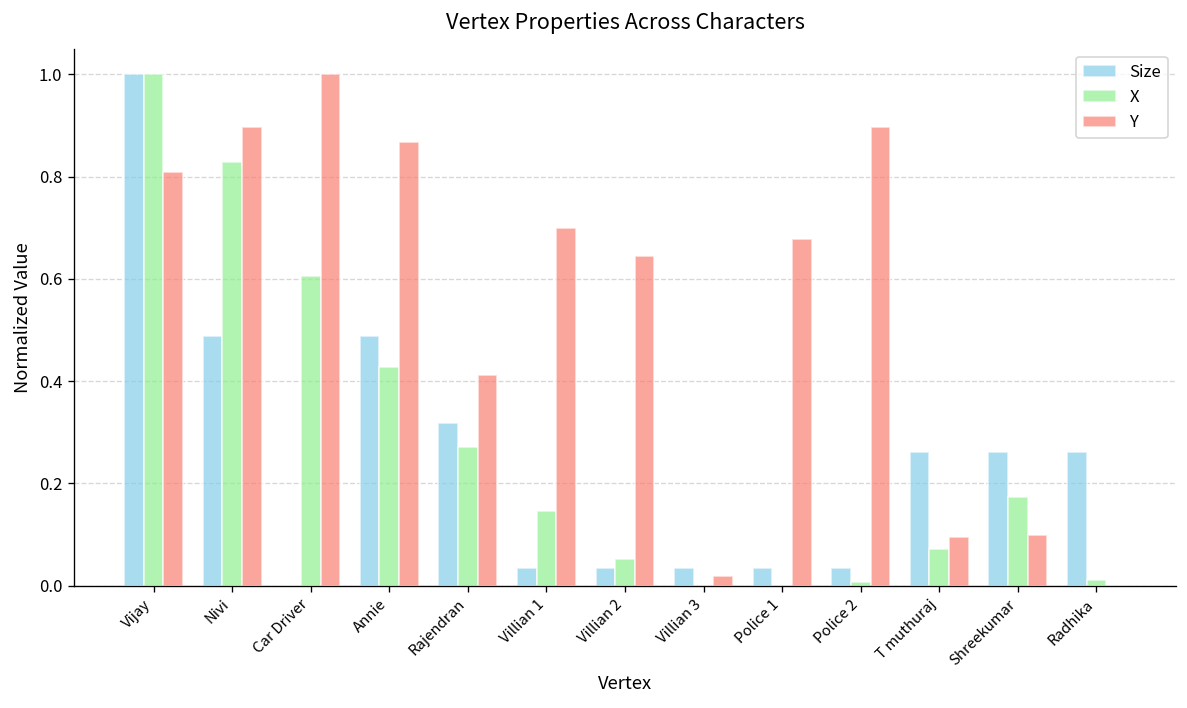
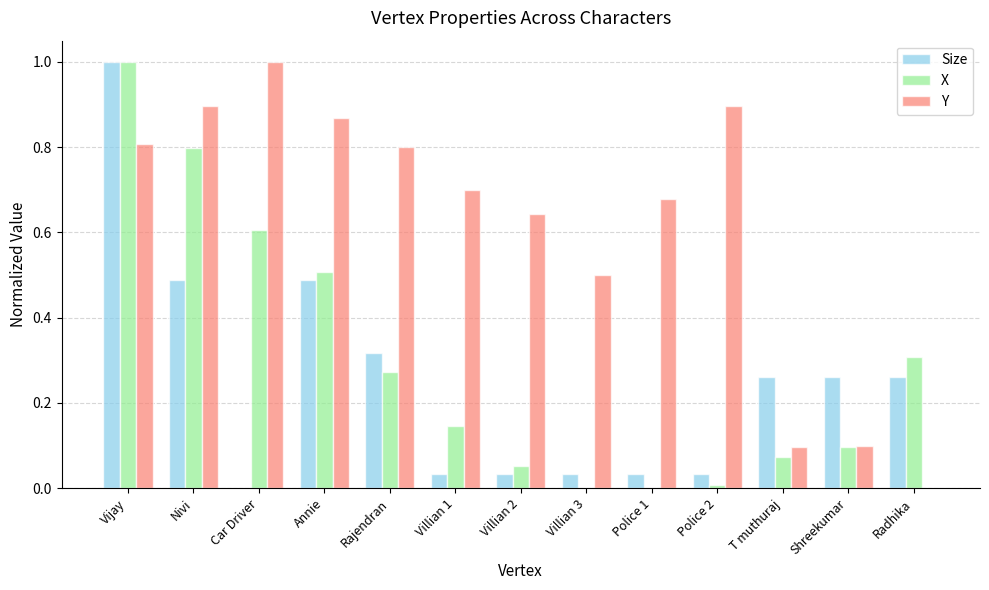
  {
    "Size": {
      "Vijay": 1.00,
      "Nivi": 0.49,
      "Car Driver": 0.00,
      "Annie": 0.49,
      "Rajendran": 0.32,
      "Villian 1": 0.03,
      "Villian 2": 0.03,
      "Villian 3": 0.03,
      "Police 1": 0.03,
      "Police 2": 0.03,
      "T muthuraj": 0.26,
      "Shreekumar": 0.26,
      "Radhika": 0.26
    },
    "X": {
      "Vijay": 1.00,
-     "Nivi": 0.83,
+     "Nivi": 0.80,
      "Car Driver": 0.60,
-     "Annie": 0.43,
+     "Annie": 0.51,
      "Rajendran": 0.27,
      "Villian 1": 0.15,
      "Villian 2": 0.05,
      "Villian 3": 0.00,
      "Police 1": 0.00,
      "Police 2": 0.01,
      "T muthuraj": 0.07,
-     "Shreekumar": 0.17,
-     "Radhika": 0.01
+     "Shreekumar": 0.10,
+     "Radhika": 0.31
    },
    "Y": {
      "Vijay": 0.81,
      "Nivi": 0.90,
      "Car Driver": 1.00,
      "Annie": 0.87,
-     "Rajendran": 0.41,
+     "Rajendran": 0.80,
      "Villian 1": 0.70,
      "Villian 2": 0.64,
-     "Villian 3": 0.02,
+     "Villian 3": 0.50,
      "Police 1": 0.68,
      "Police 2": 0.90,
      "T muthuraj": 0.10,
      "Shreekumar": 0.10,
      "Radhika": 0.00
    }
  }
